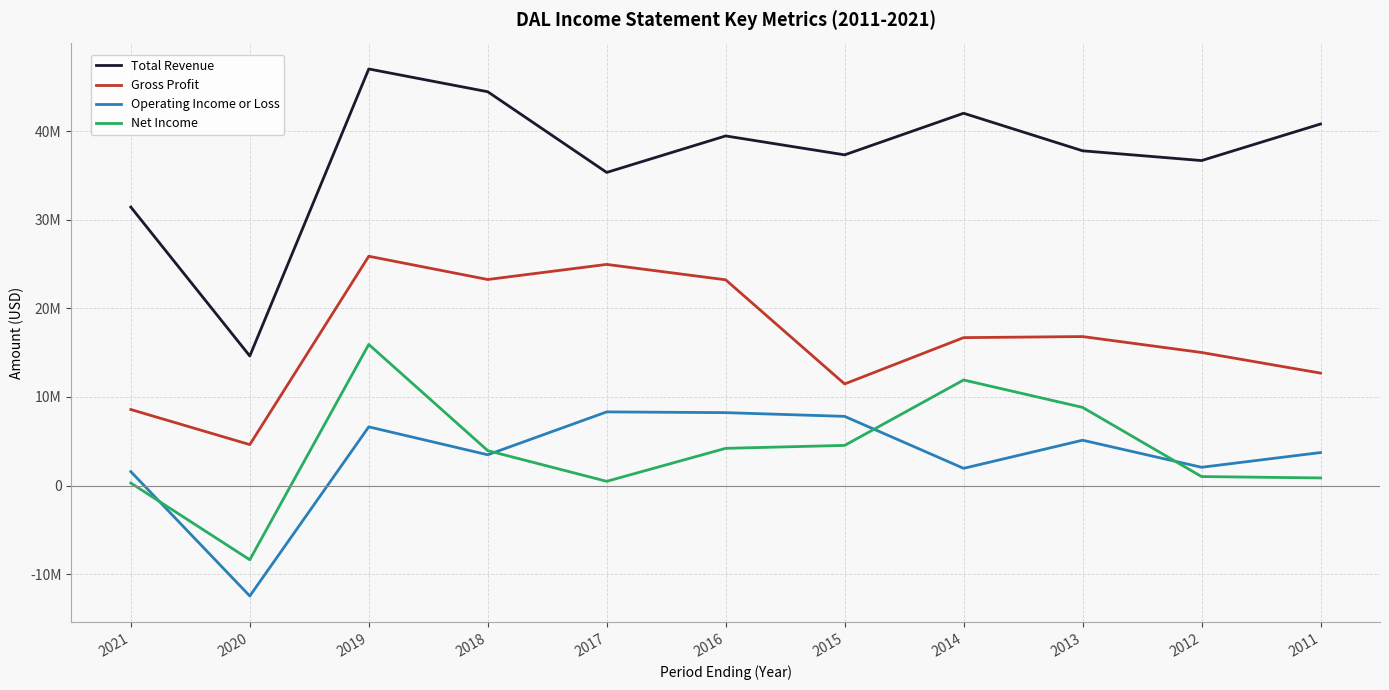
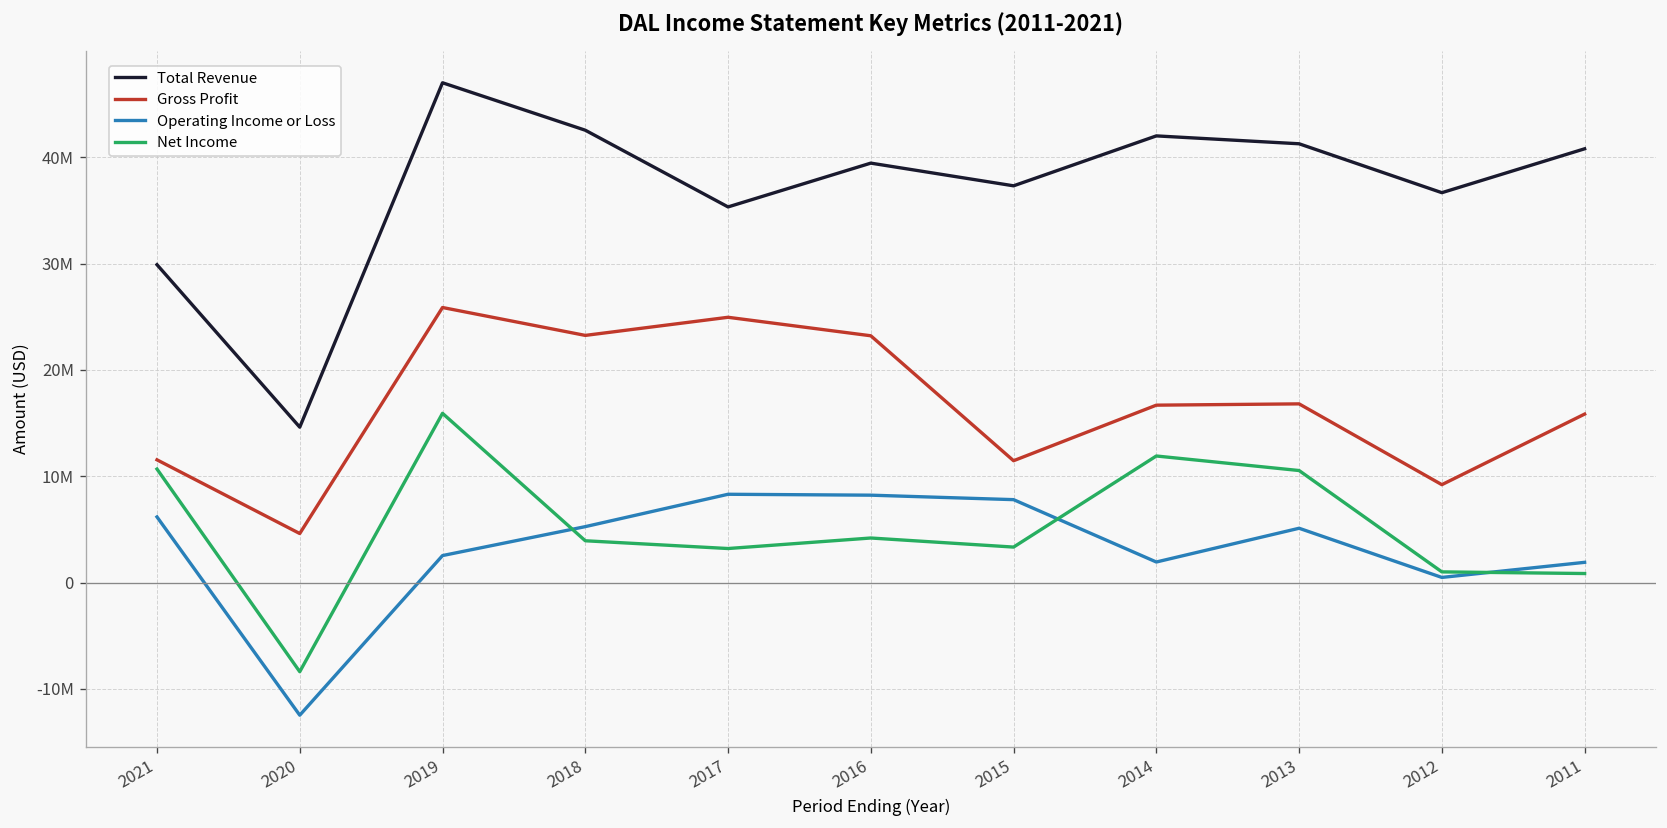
  {
    "Total Revenue": {
-     "2021": 31000000,
+     "2021": 30000000,
      "2020": 15000000,
      "2019": 47000000,
-     "2018": 44000000,
+     "2018": 43000000,
      "2017": 35000000,
      "2016": 39000000,
      "2015": 37000000,
      "2014": 42000000,
-     "2013": 38000000,
+     "2013": 41000000,
      "2012": 37000000,
      "2011": 41000000
    },
    "Gross Profit": {
-     "2021": 9000000,
+     "2021": 12000000,
      "2020": 5000000,
      "2019": 26000000,
      "2018": 23000000,
      "2017": 25000000,
      "2016": 23000000,
      "2015": 11000000,
      "2014": 17000000,
      "2013": 17000000,
-     "2012": 15000000,
-     "2011": 13000000
+     "2012": 9000000,
+     "2011": 16000000
    },
    "Operating Income or Loss": {
-     "2021": 2000000,
+     "2021": 6000000,
      "2020": -12000000,
-     "2019": 7000000,
-     "2018": 3000000,
+     "2019": 3000000,
+     "2018": 5000000,
      "2017": 8000000,
      "2016": 8000000,
      "2015": 8000000,
      "2014": 2000000,
      "2013": 5000000,
-     "2012": 2000000,
-     "2011": 4000000
+     "2012": 0,
+     "2011": 2000000
    },
    "Net Income": {
-     "2021": 0,
+     "2021": 11000000,
      "2020": -8000000,
      "2019": 16000000,
      "2018": 4000000,
-     "2017": 0,
+     "2017": 3000000,
      "2016": 4000000,
-     "2015": 5000000,
+     "2015": 3000000,
      "2014": 12000000,
-     "2013": 9000000,
+     "2013": 11000000,
      "2012": 1000000,
      "2011": 1000000
    }
  }
